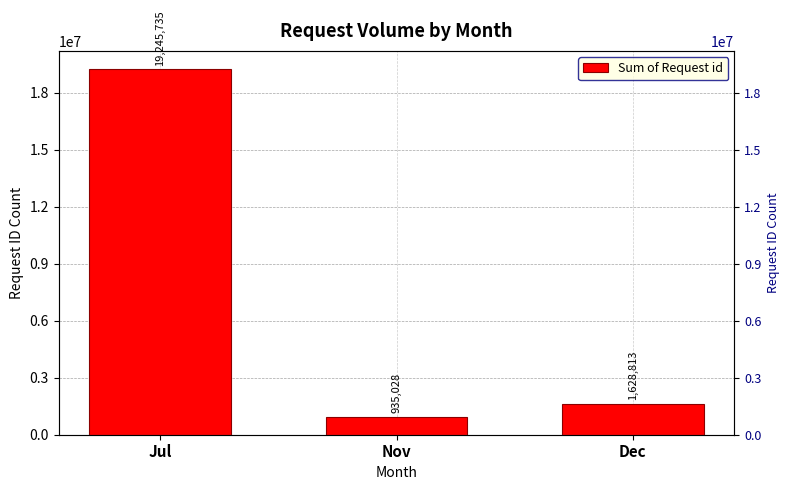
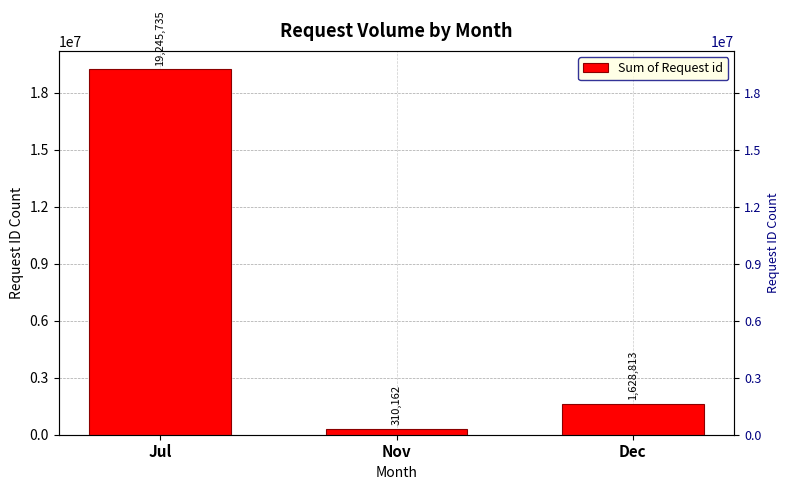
  {
    "Jul": "19,245,735",
-   "Nov": "935,028",
+   "Nov": "310,162",
    "Dec": "1,628,813"
  }
